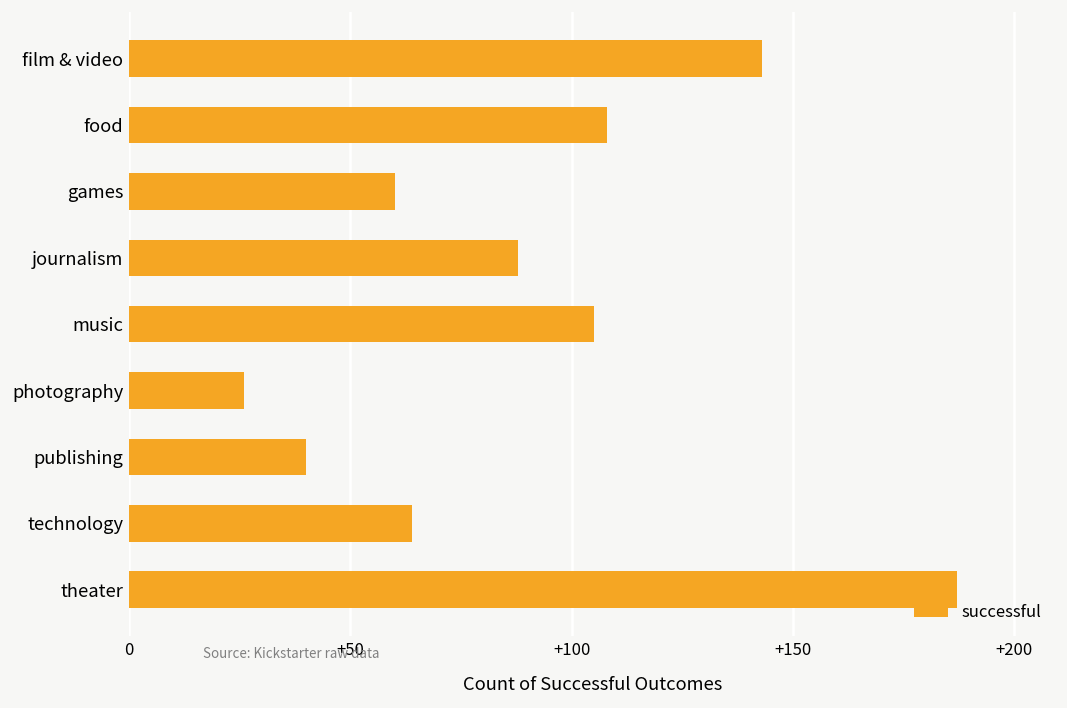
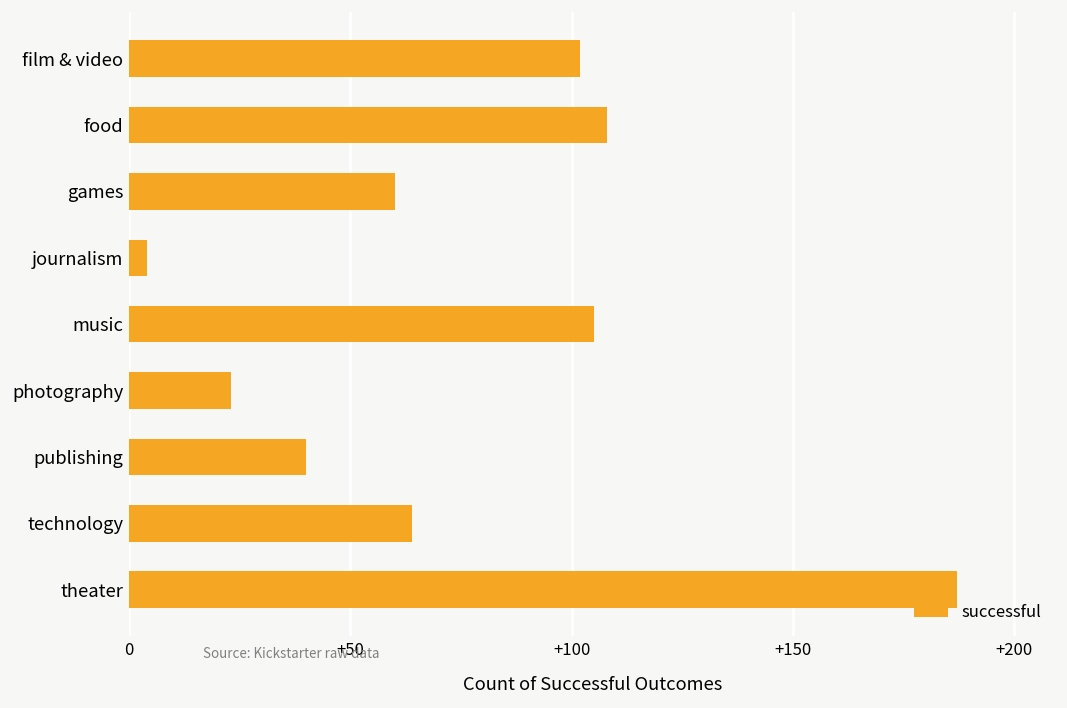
  {
-   "film & video": "+143",
+   "film & video": "+102",
    "food": "+108",
    "games": "+60",
-   "journalism": "+88",
+   "journalism": "+4",
    "music": "+105",
-   "photography": "+26",
+   "photography": "+23",
    "publishing": "+40",
    "technology": "+64",
    "theater": "+187"
  }
